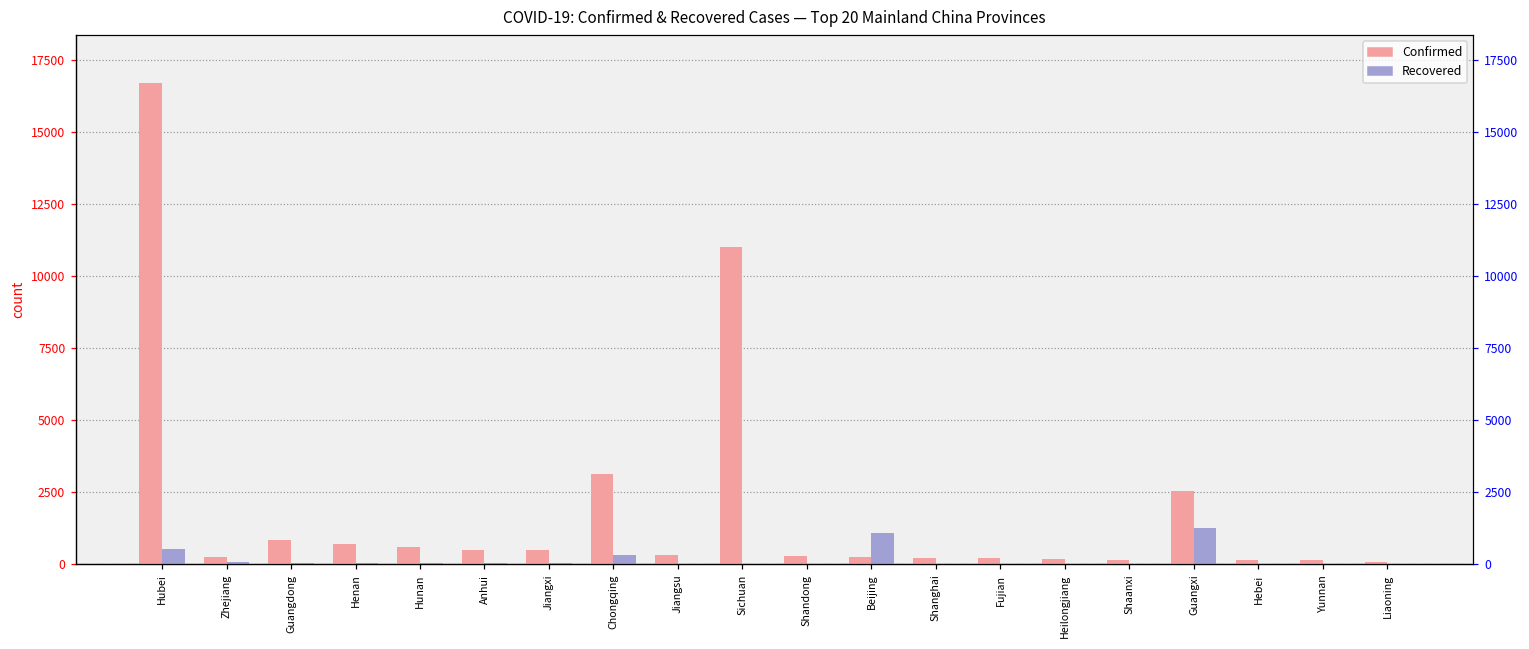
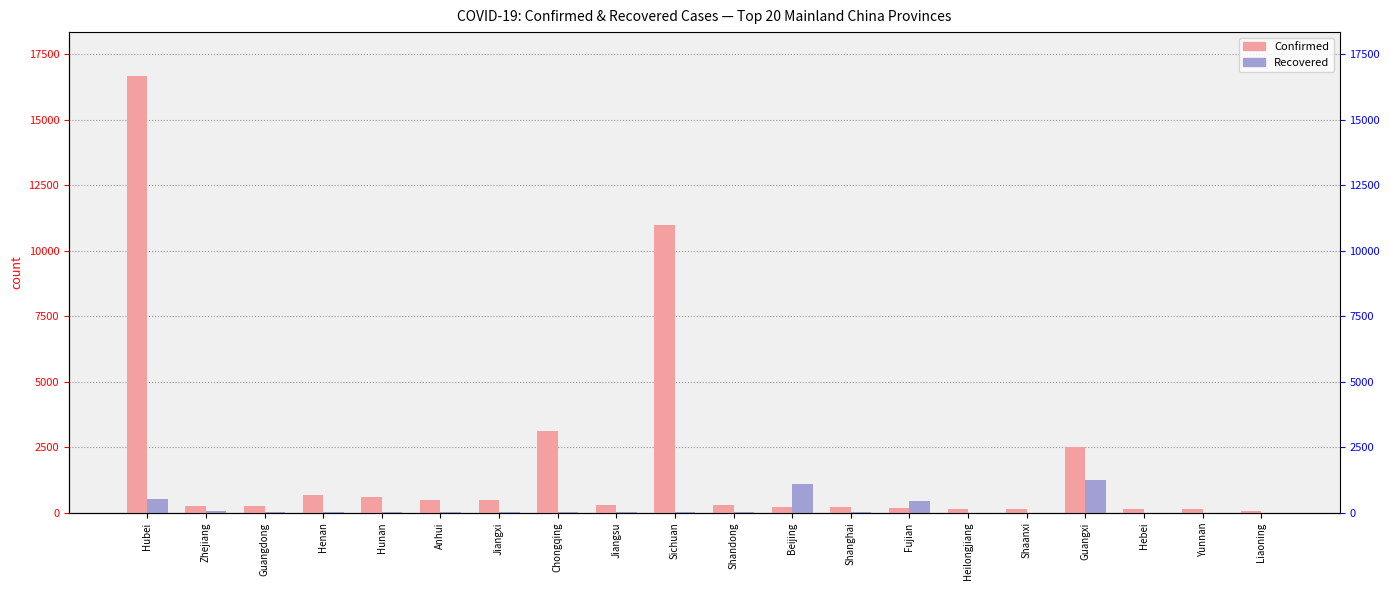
  {
    "Confirmed": {
      "Hubei": 16700,
      "Zhejiang": 200,
-     "Guangdong": 800,
+     "Guangdong": 200,
      "Henan": 700,
      "Hunan": 600,
      "Anhui": 500,
      "Jiangxi": 500,
      "Chongqing": 3100,
      "Jiangsu": 300,
      "Sichuan": 11000,
      "Shandong": 300,
      "Beijing": 200,
      "Shanghai": 200,
      "Fujian": 200,
      "Heilongjiang": 200,
      "Shaanxi": 100,
      "Guangxi": 2500,
      "Hebei": 100,
      "Yunnan": 100
    },
    "Recovered": {
      "Hubei": 500,
-     "Chongqing": 300,
+     "Chongqing": 0,
      "Beijing": 1100,
-     "Fujian": 0,
+     "Fujian": 400,
      "Guangxi": 1200
    }
  }
